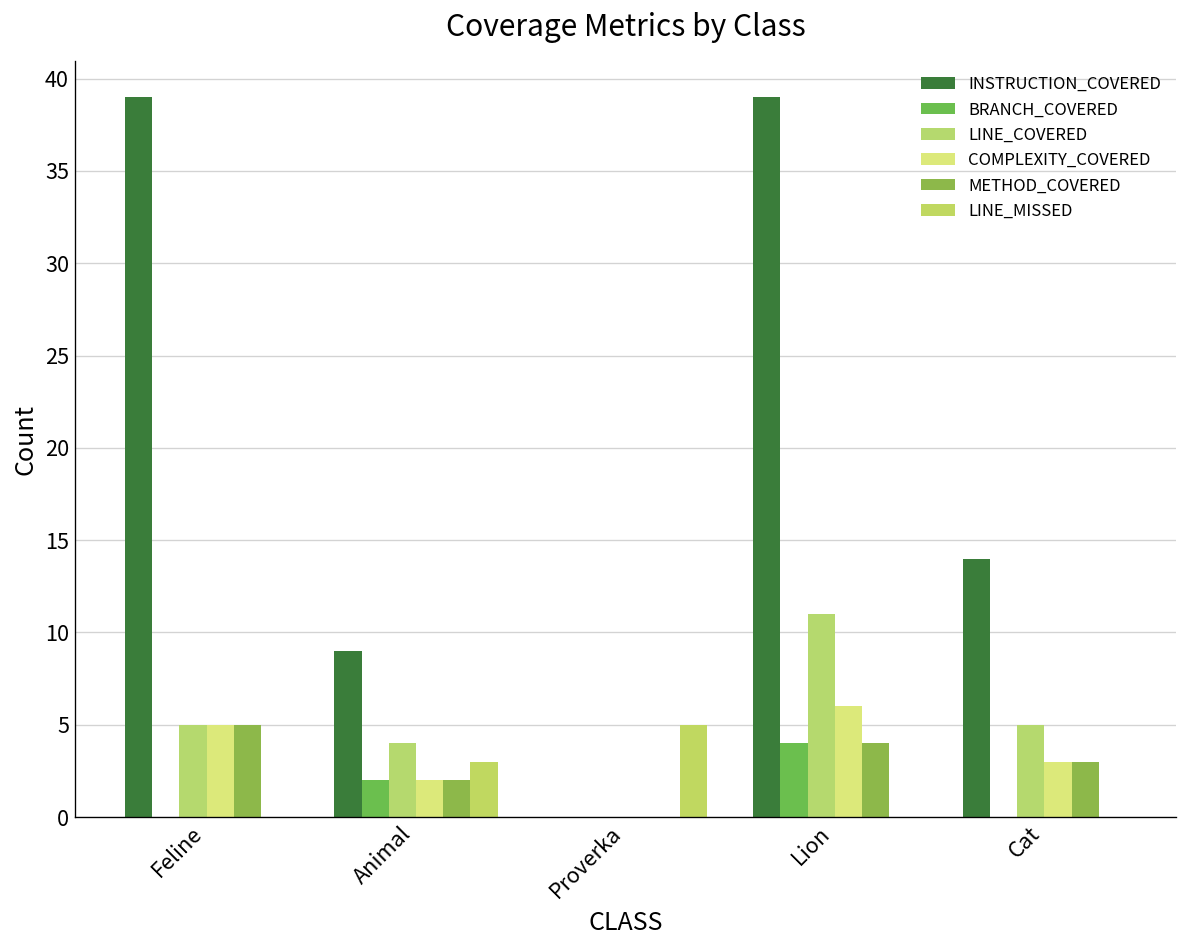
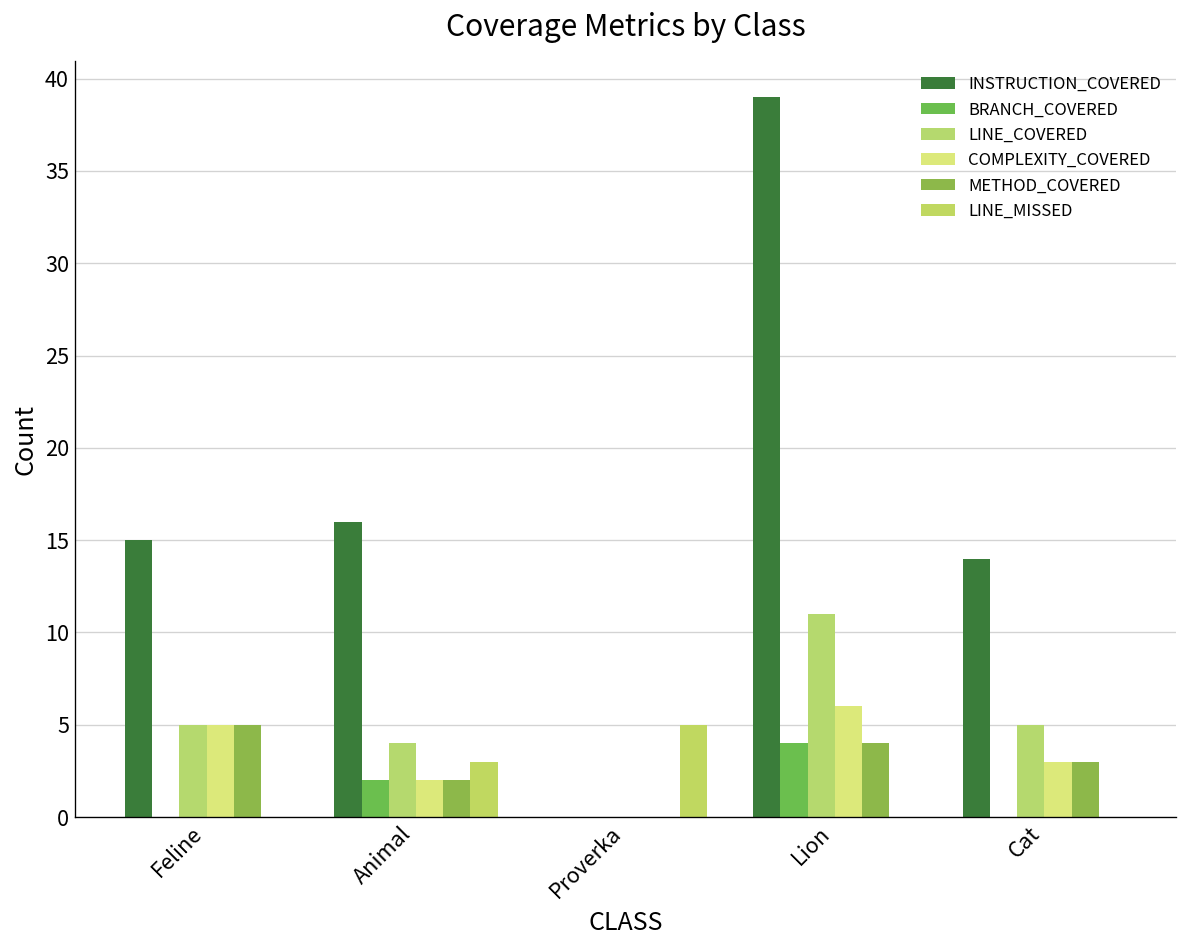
  {
    "INSTRUCTION_COVERED": {
-     "Feline": 39,
-     "Animal": 9,
+     "Feline": 15,
+     "Animal": 16,
      "Proverka": 0,
      "Lion": 39,
      "Cat": 14
    }
  }
